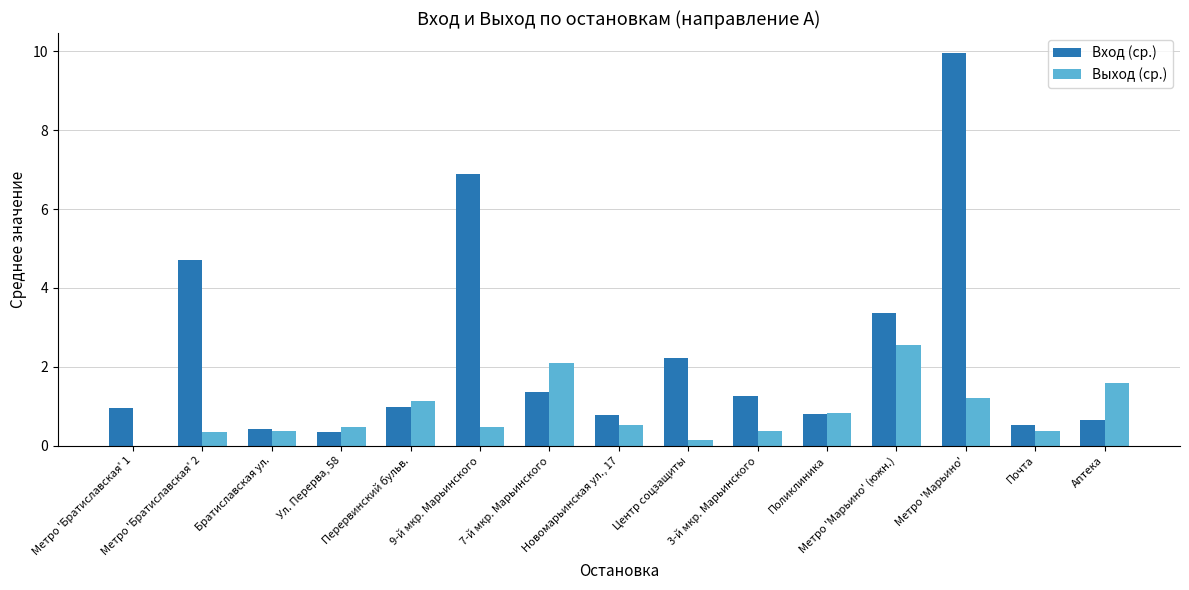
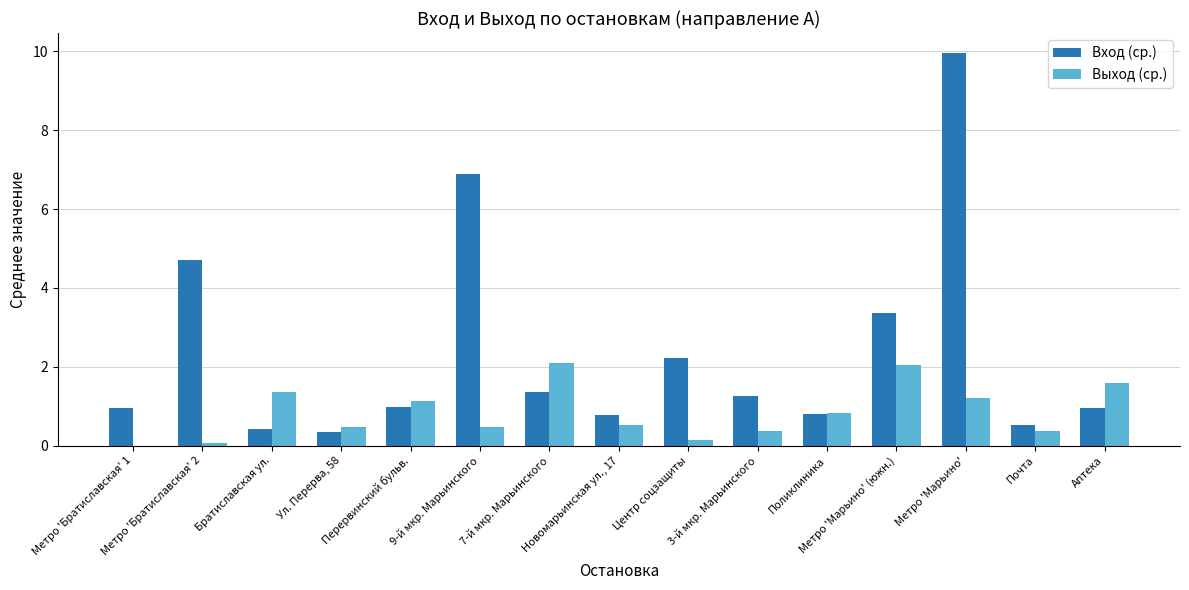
  {
    "Вход (ср.)": {
      "Метро 'Братиславская' 1": 1.0,
      "Метро 'Братиславская' 2": 4.7,
      "Братиславская ул.": 0.4,
      "Ул. Перерва, 58": 0.3,
      "Перервинский бульв.": 1.0,
      "9-й мкр. Марьинского": 6.9,
      "7-й мкр. Марьинского": 1.4,
      "Новомарьинская ул., 17": 0.8,
      "Центр соцзащиты": 2.2,
      "3-й мкр. Марьинского": 1.3,
      "Поликлиника": 0.8,
      "Метро 'Марьино' (южн.)": 3.4,
      "Метро 'Марьино'": 10.0,
      "Почта": 0.5,
-     "Аптека": 0.6
+     "Аптека": 0.9
    },
    "Выход (ср.)": {
      "Метро 'Братиславская' 1": 0.0,
-     "Метро 'Братиславская' 2": 0.3,
-     "Братиславская ул.": 0.4,
+     "Метро 'Братиславская' 2": 0.1,
+     "Братиславская ул.": 1.3,
      "Ул. Перерва, 58": 0.5,
      "Перервинский бульв.": 1.1,
      "9-й мкр. Марьинского": 0.5,
      "7-й мкр. Марьинского": 2.1,
      "Новомарьинская ул., 17": 0.5,
      "Центр соцзащиты": 0.2,
      "3-й мкр. Марьинского": 0.4,
      "Поликлиника": 0.8,
-     "Метро 'Марьино' (южн.)": 2.6,
+     "Метро 'Марьино' (южн.)": 2.0,
      "Метро 'Марьино'": 1.2,
      "Почта": 0.4,
      "Аптека": 1.6
    }
  }
